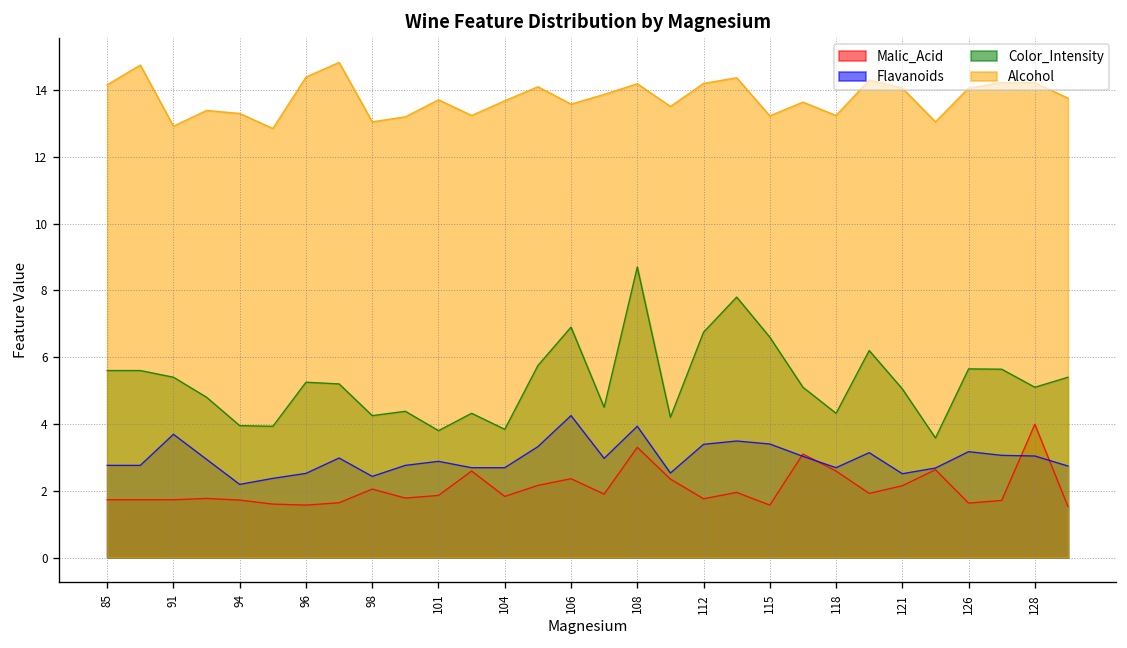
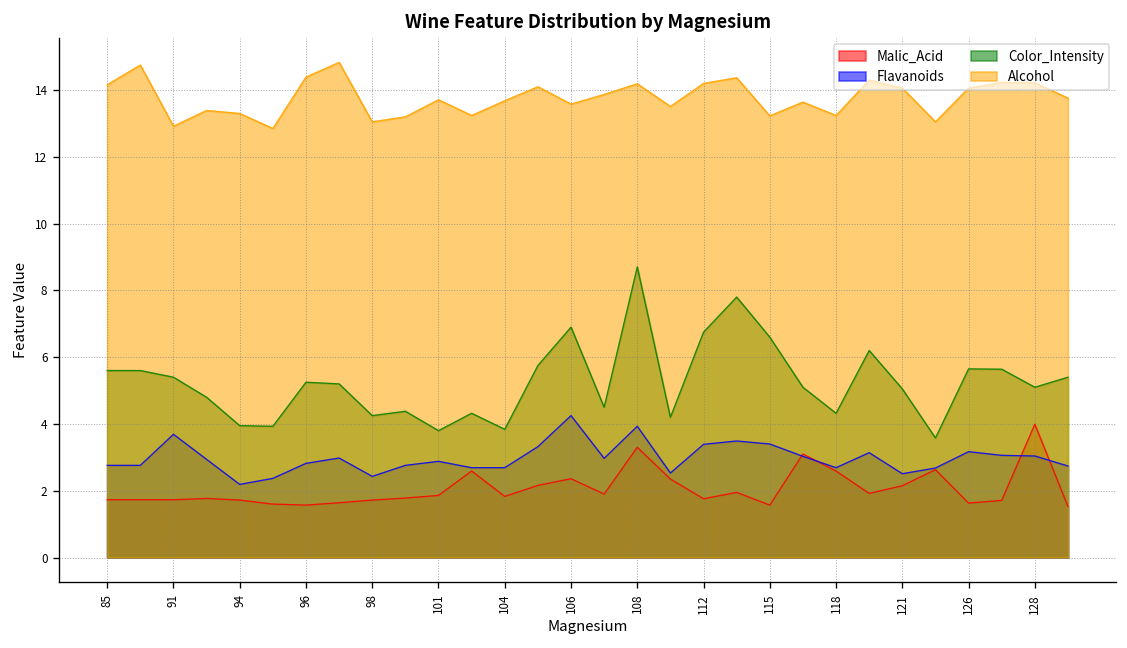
  {
    "Malic_Acid": {
      "85": 1.7,
      "91": 1.7,
      "94": 1.7,
      "96": 1.6,
-     "98": 2.1,
+     "98": 1.7,
      "101": 1.9,
      "104": 1.8,
      "106": 2.4,
      "108": 3.3,
      "112": 1.8,
      "115": 1.6,
      "118": 2.6,
      "121": 2.2,
      "126": 1.6,
      "128": 4.0
    },
    "Flavanoids": {
      "85": 2.8,
      "91": 3.7,
      "94": 2.2,
-     "96": 2.5,
+     "96": 2.8,
      "98": 2.4,
      "101": 2.9,
      "104": 2.7,
      "106": 4.3,
      "108": 3.9,
      "112": 3.4,
      "115": 3.4,
      "118": 2.7,
      "121": 2.5,
      "126": 3.2,
      "128": 3.0
    },
    "Color_Intensity": {
      "85": 5.6,
      "91": 5.4,
      "94": 4.0,
      "96": 5.3,
      "98": 4.3,
      "101": 3.8,
      "104": 3.8,
      "106": 6.9,
      "108": 8.7,
      "112": 6.8,
      "115": 6.6,
      "118": 4.3,
      "121": 5.1,
      "126": 5.7,
      "128": 5.1
    },
    "Alcohol": {
      "85": 14.2,
      "91": 12.9,
      "94": 13.3,
      "96": 14.4,
      "98": 13.1,
      "101": 13.7,
      "104": 13.7,
      "106": 13.6,
      "108": 14.2,
      "112": 14.2,
      "115": 13.2,
      "118": 13.2,
      "121": 14.1,
      "126": 14.1
    }
  }
